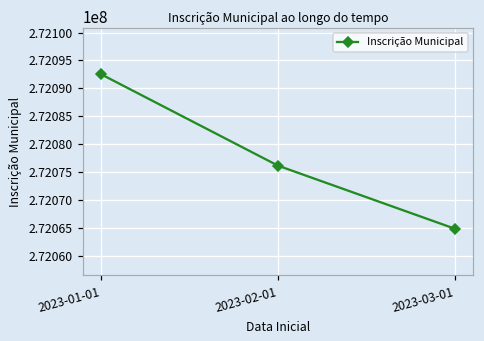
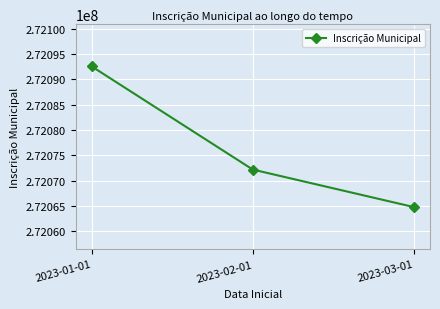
  {
    "2023-01-01": 272093000,
-   "2023-02-01": 272076000,
+   "2023-02-01": 272072000,
    "2023-03-01": 272065000
  }
